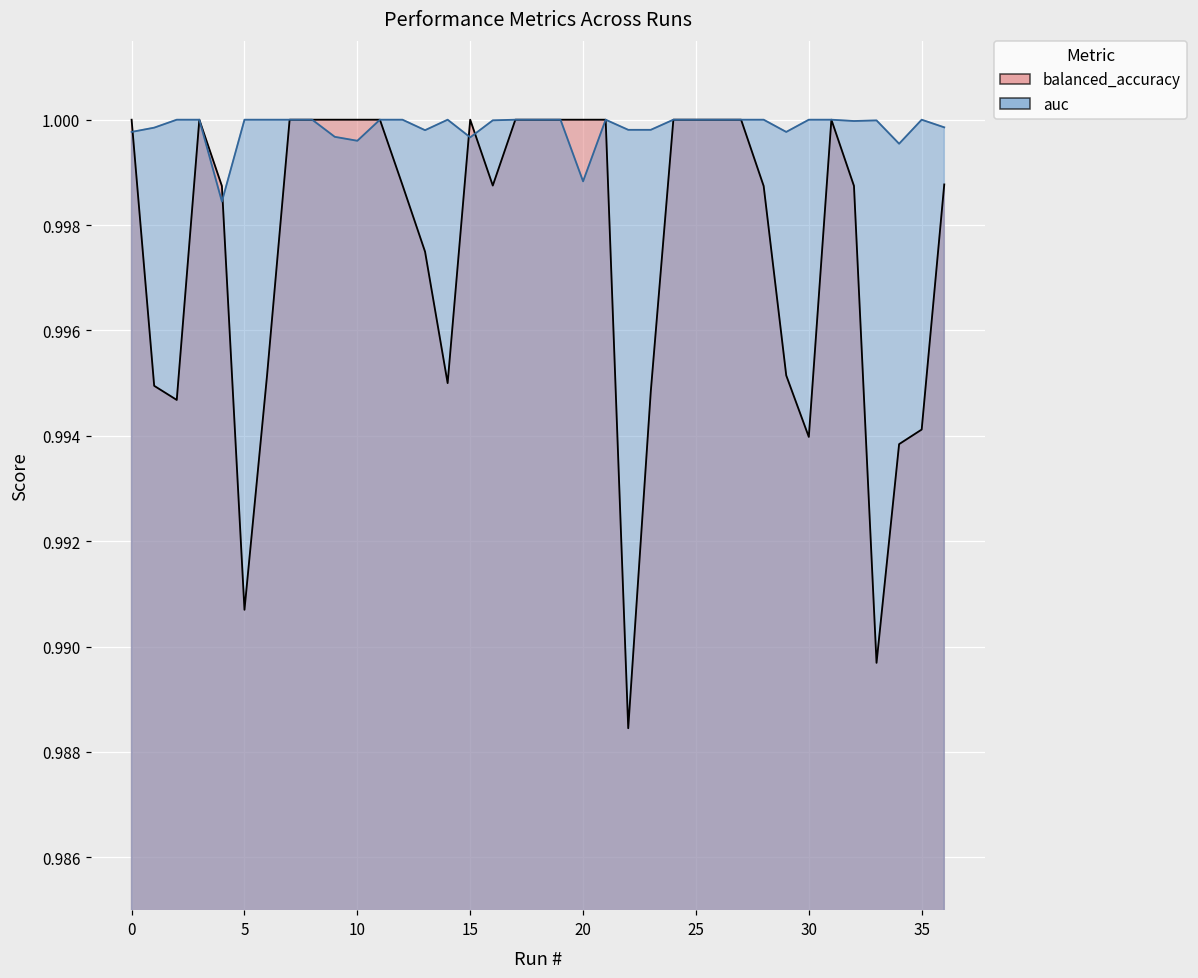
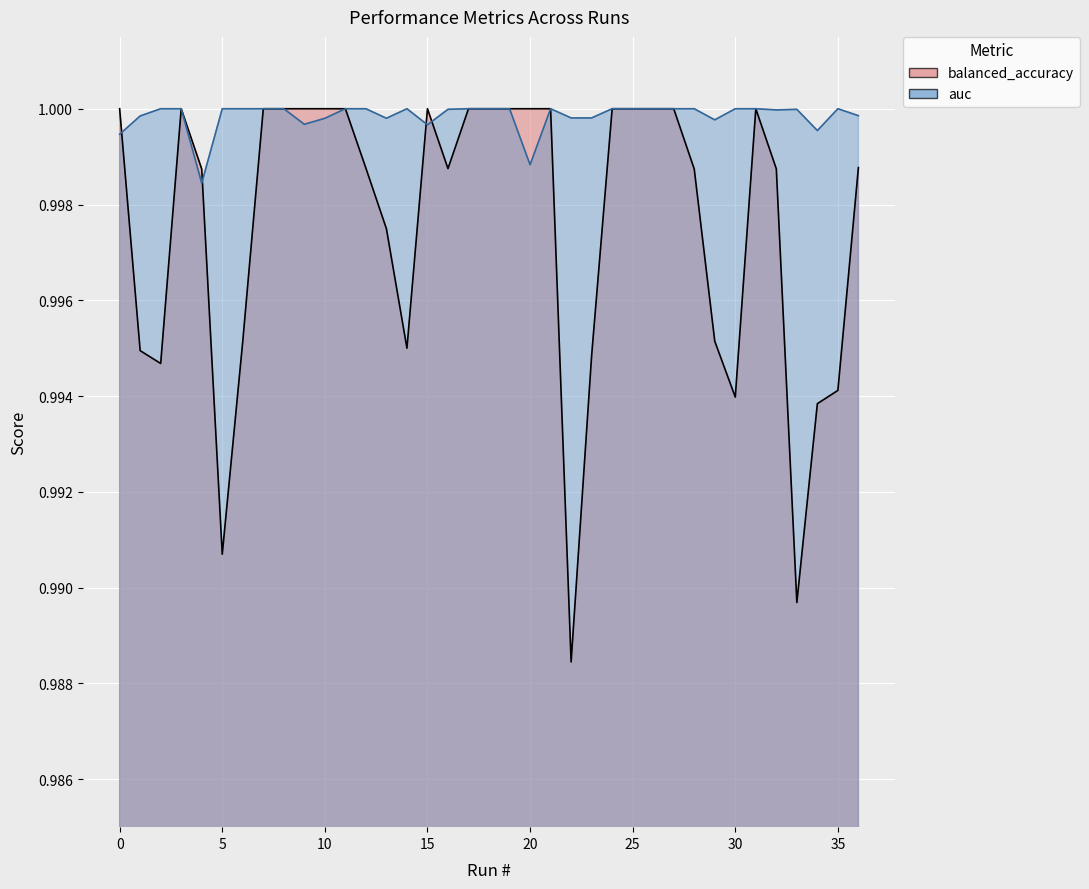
  {
    "balanced_accuracy": {
      "0": 1.0000,
      "5": 0.9907,
      "10": 1.0000,
      "15": 1.0000,
      "20": 1.0000,
      "30": 0.9940,
      "35": 0.9941
    },
    "auc": {
-     "0": 0.9998,
+     "0": 0.9995,
      "5": 1.0000,
-     "10": 0.9996,
+     "10": 0.9998,
      "15": 0.9997,
      "20": 0.9988,
      "30": 1.0000,
      "35": 1.0000
    }
  }
